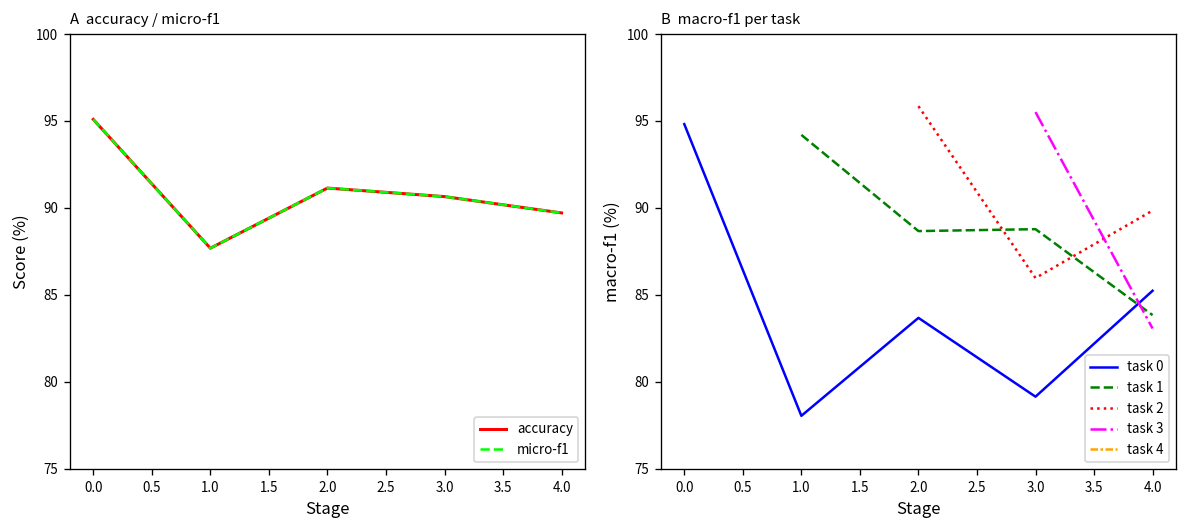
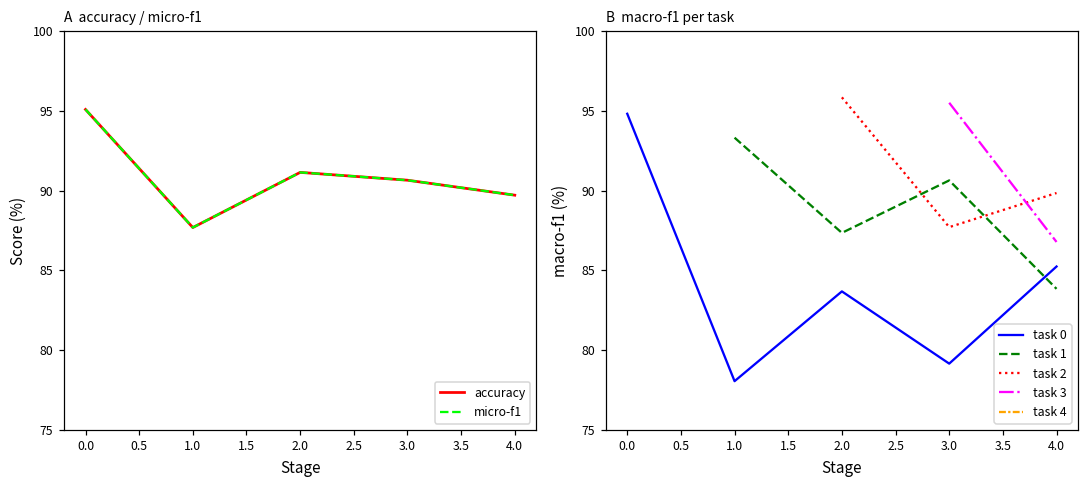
  {
    "A accuracy / micro-f1": {
      "0.0": 95.1,
      "1.0": 87.7,
      "2.0": 91.1,
      "3.0": 90.7,
      "4.0": 89.7
    },
    "B macro-f1 per task": {
      "task 0": {
        "0.0": 94.8,
        "1.0": 78.1,
        "2.0": 83.7,
        "3.0": 79.2,
        "4.0": 85.2
      },
      "task 1": {
-       "1.0": 94.2,
-       "2.0": 88.7,
-       "3.0": 88.8,
+       "1.0": 93.3,
+       "2.0": 87.4,
+       "3.0": 90.6,
        "4.0": 83.8
      },
      "task 2": {
        "2.0": 95.9,
-       "3.0": 86.0,
+       "3.0": 87.7,
        "4.0": 89.9
      },
      "task 3": {
        "3.0": 95.5,
-       "4.0": 83.1
+       "4.0": 86.8
      },
      "task 4": {
        "4.0": 95.5
      }
    }
  }
